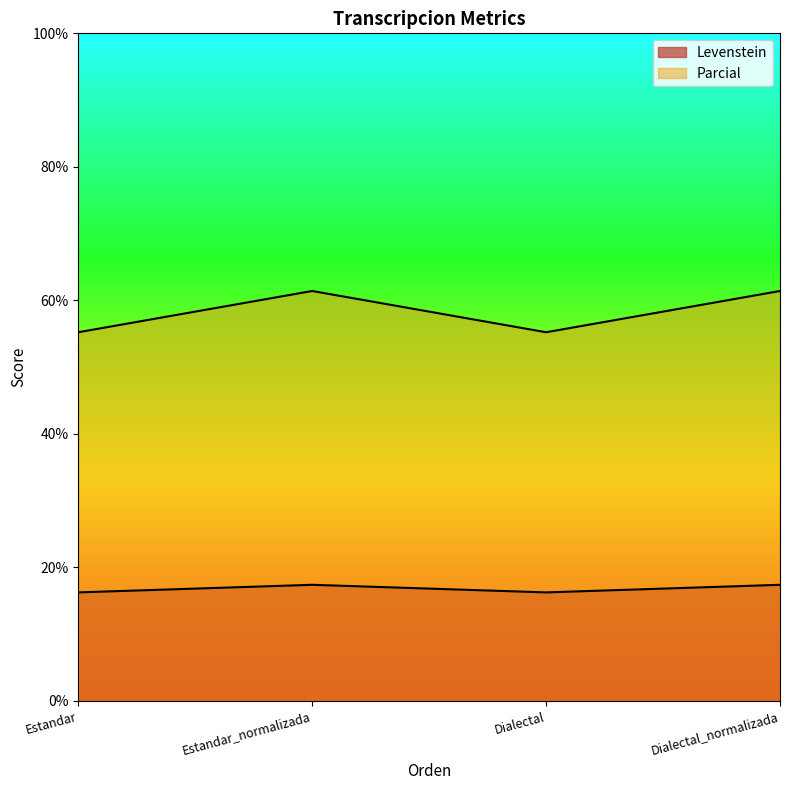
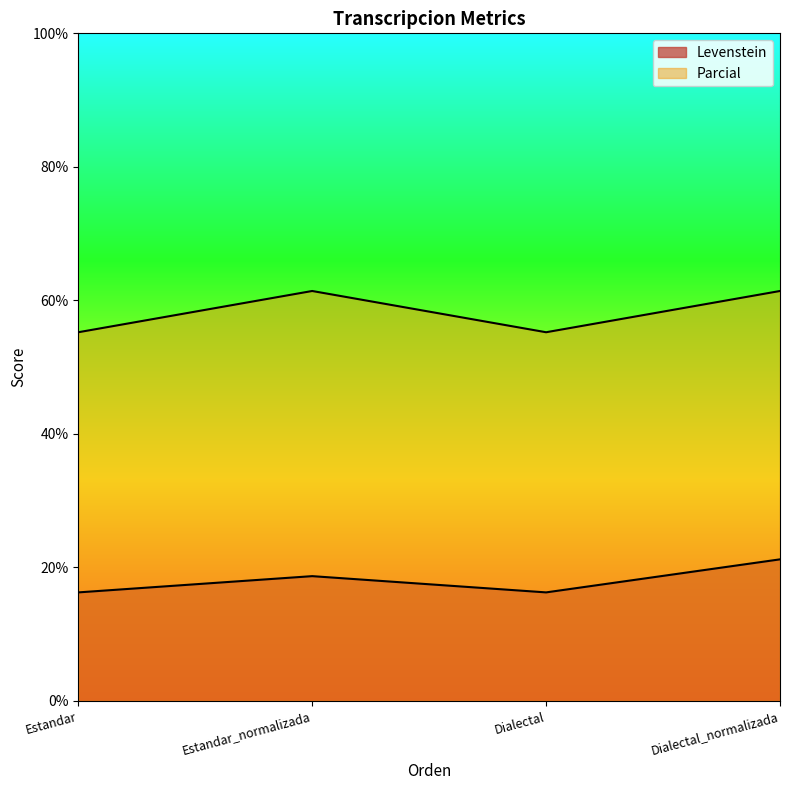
  {
    "Levenstein": {
      "Estandar": "16%",
-     "Estandar_normalizada": "17%",
+     "Estandar_normalizada": "19%",
      "Dialectal": "16%",
-     "Dialectal_normalizada": "17%"
+     "Dialectal_normalizada": "21%"
    },
    "Parcial": {
      "Estandar": "55%",
      "Estandar_normalizada": "61%",
      "Dialectal": "55%",
      "Dialectal_normalizada": "61%"
    }
  }
